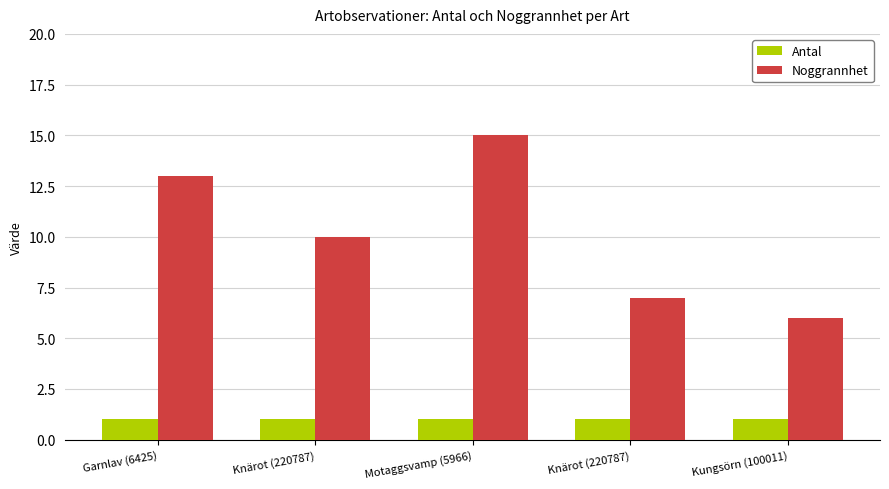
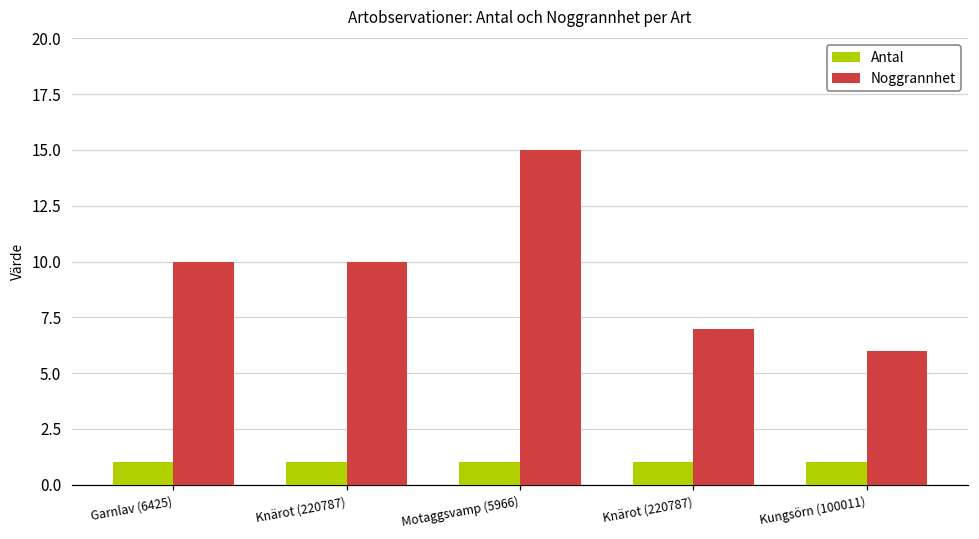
  {
    "Antal": {
      "Garnlav (6425)": 1,
      "Motaggsvamp (5966)": 1,
      "Kungsörn (100011)": 1
    },
    "Noggrannhet": {
-     "Garnlav (6425)": 13,
+     "Garnlav (6425)": 10,
      "Motaggsvamp (5966)": 15,
      "Kungsörn (100011)": 6
    }
  }
